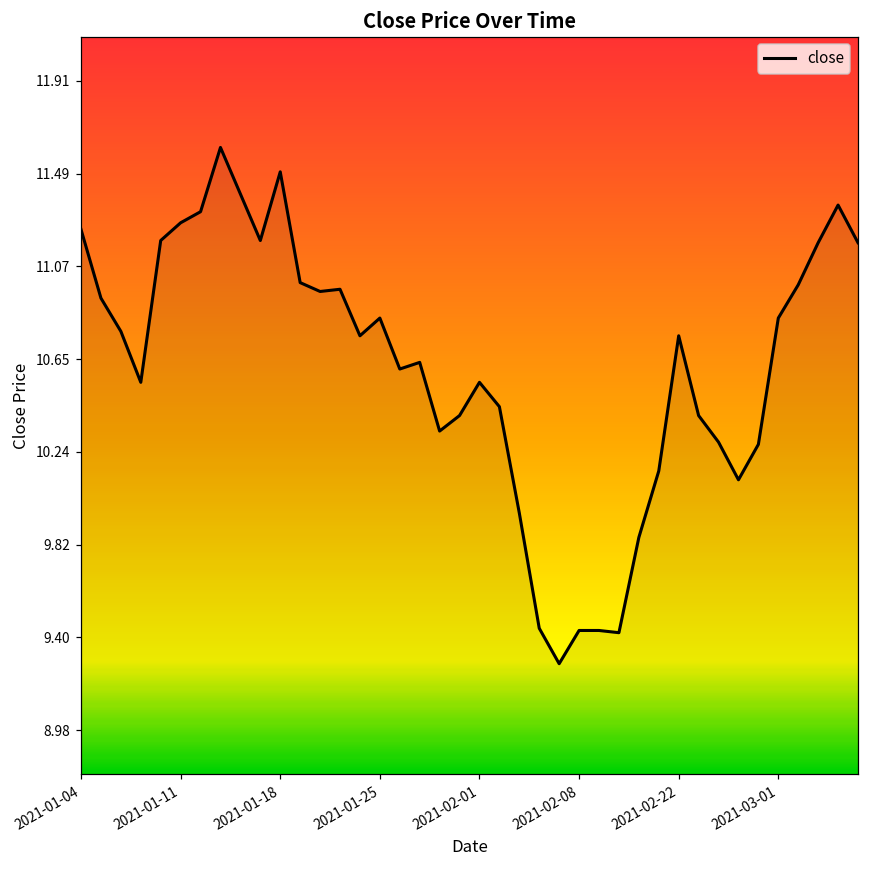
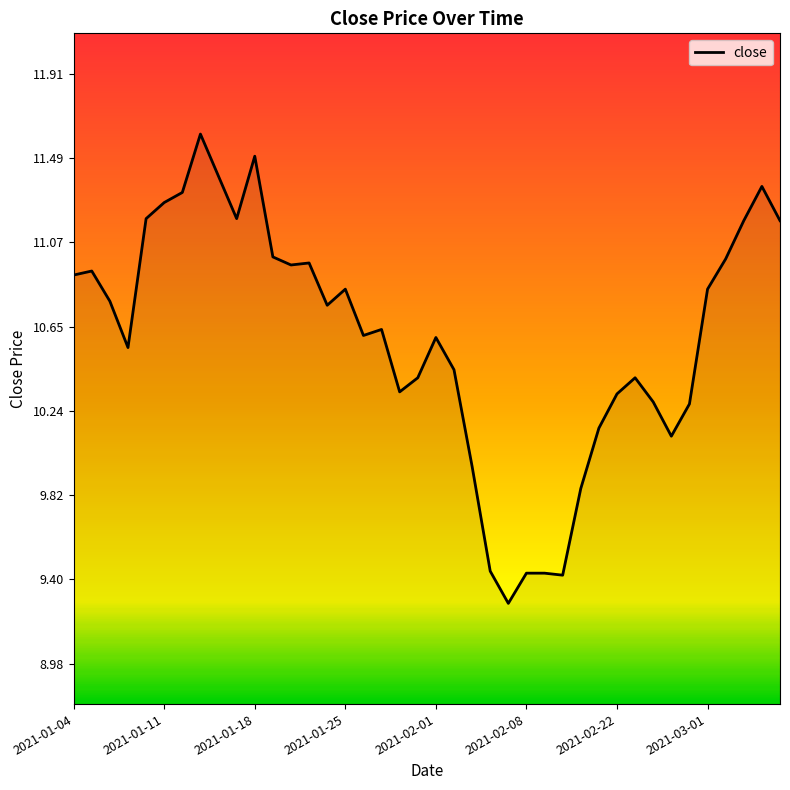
  {
-   "2021-01-04": 11.24,
+   "2021-01-04": 10.91,
    "2021-01-11": 11.27,
    "2021-01-18": 11.50,
    "2021-01-25": 10.84,
-   "2021-02-01": 10.55,
+   "2021-02-01": 10.60,
    "2021-02-08": 9.43,
-   "2021-02-22": 10.76,
+   "2021-02-22": 10.32,
    "2021-03-01": 10.84
  }
